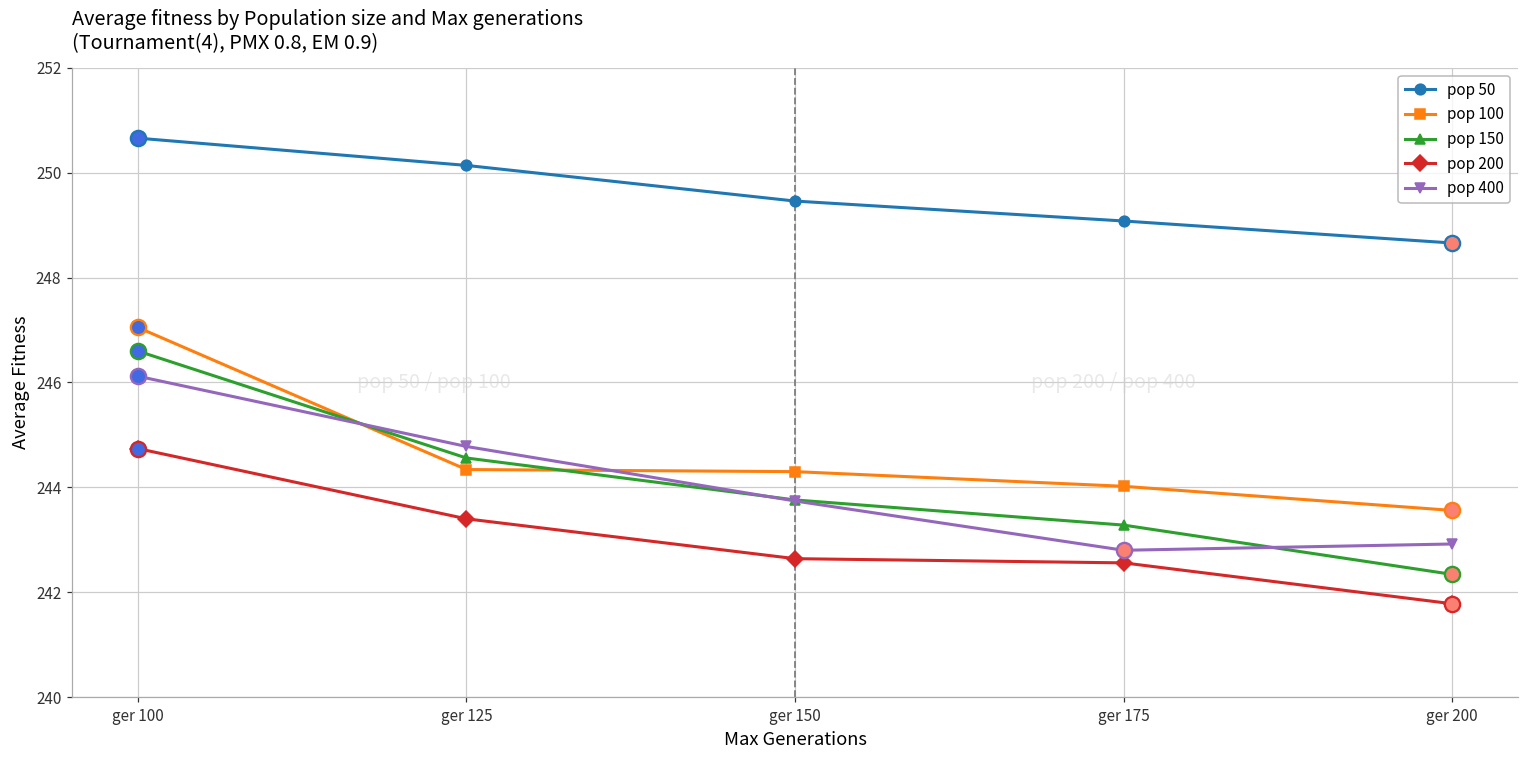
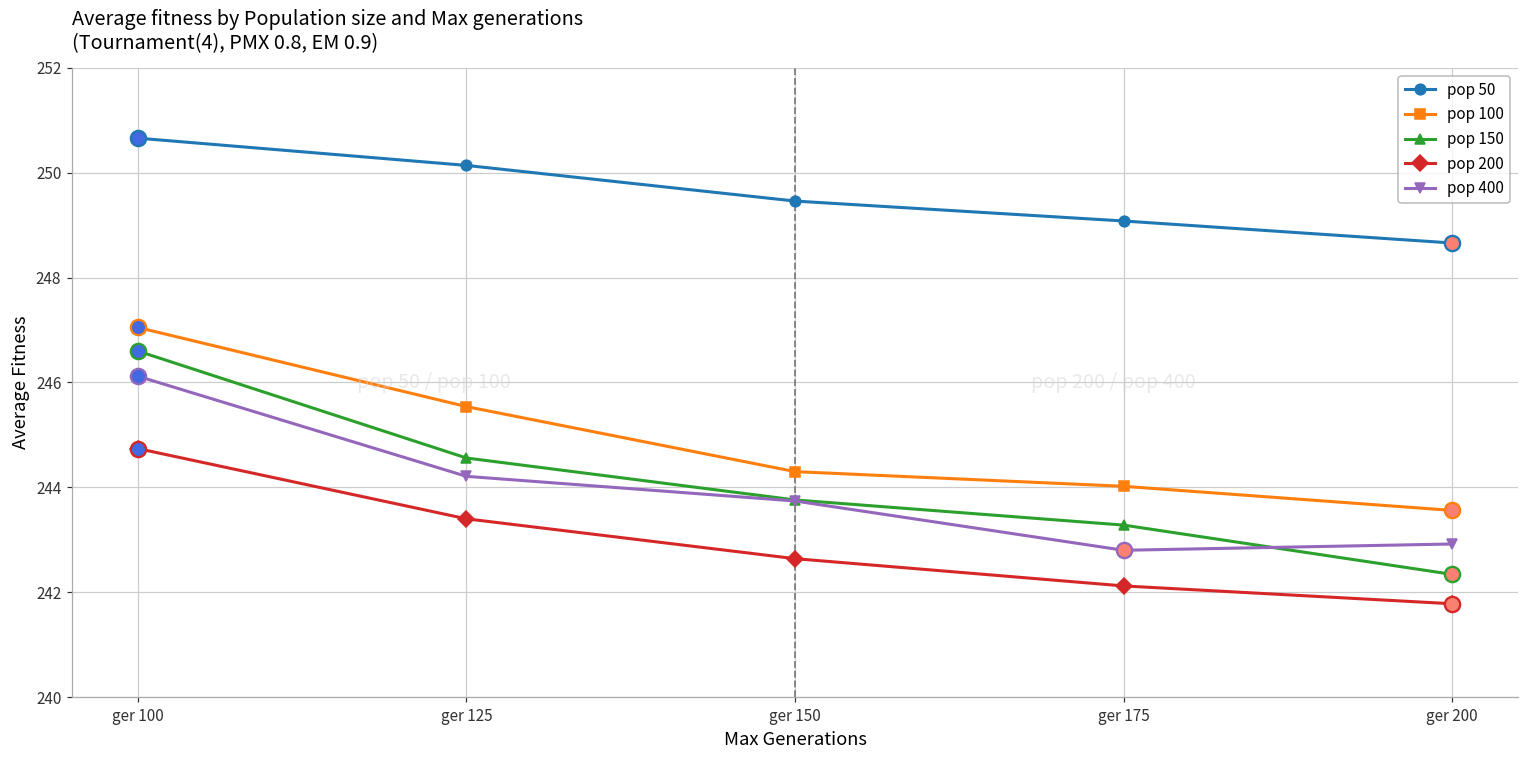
  {
    "pop 100": {
-     "ger 125": 244.3,
+     "ger 125": 245.5,
      "ger 150": 244.3,
      "ger 175": 244.0
    },
    "pop 150": {
      "ger 125": 244.6,
      "ger 175": 243.3
    },
    "pop 200": {
      "ger 125": 243.4,
      "ger 150": 242.6,
-     "ger 175": 242.6
+     "ger 175": 242.1
    },
    "pop 400": {
-     "ger 125": 244.8,
+     "ger 125": 244.2,
      "ger 200": 242.9
    }
  }
